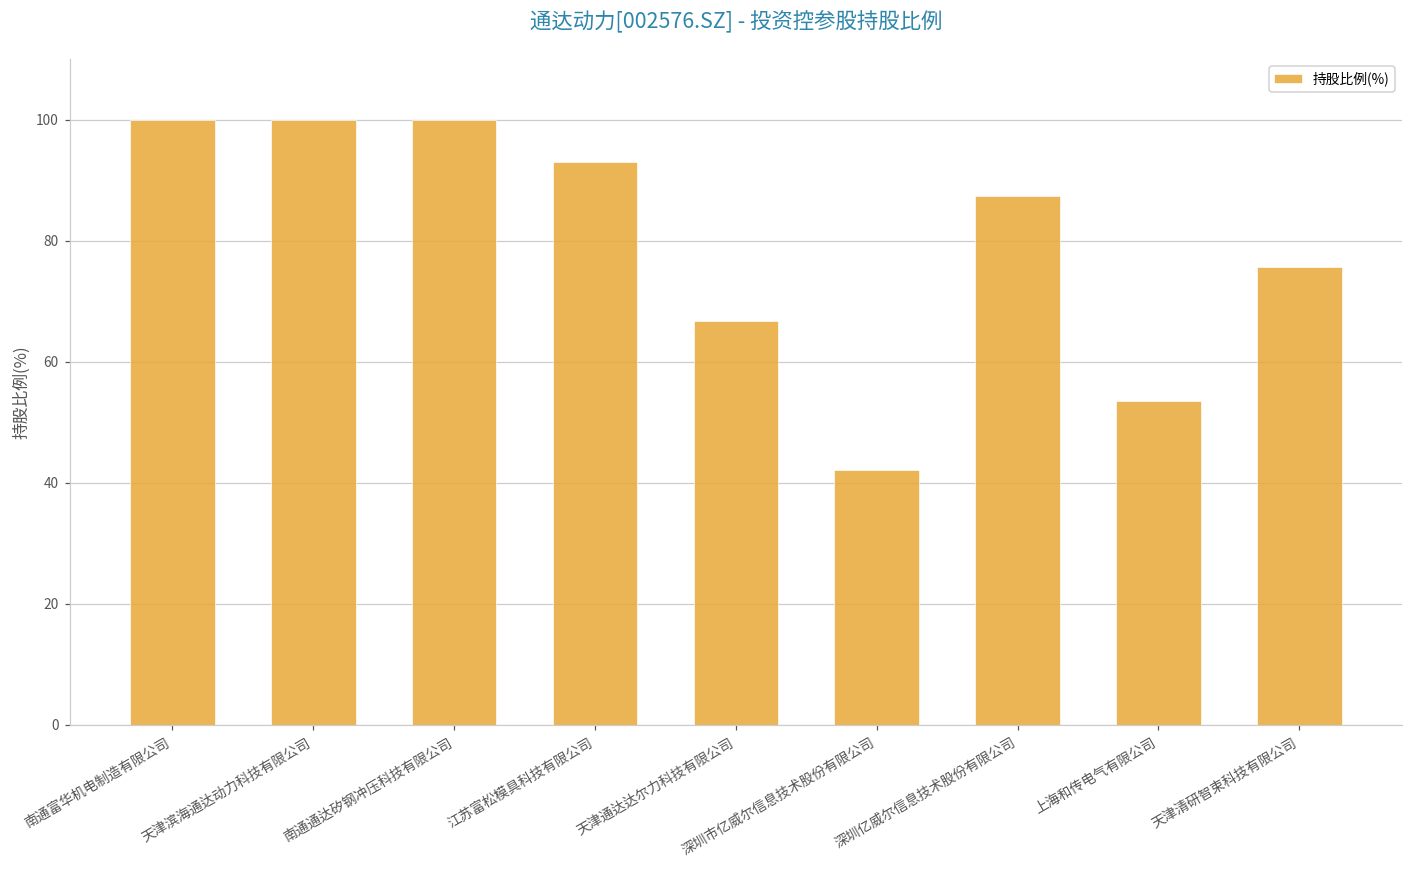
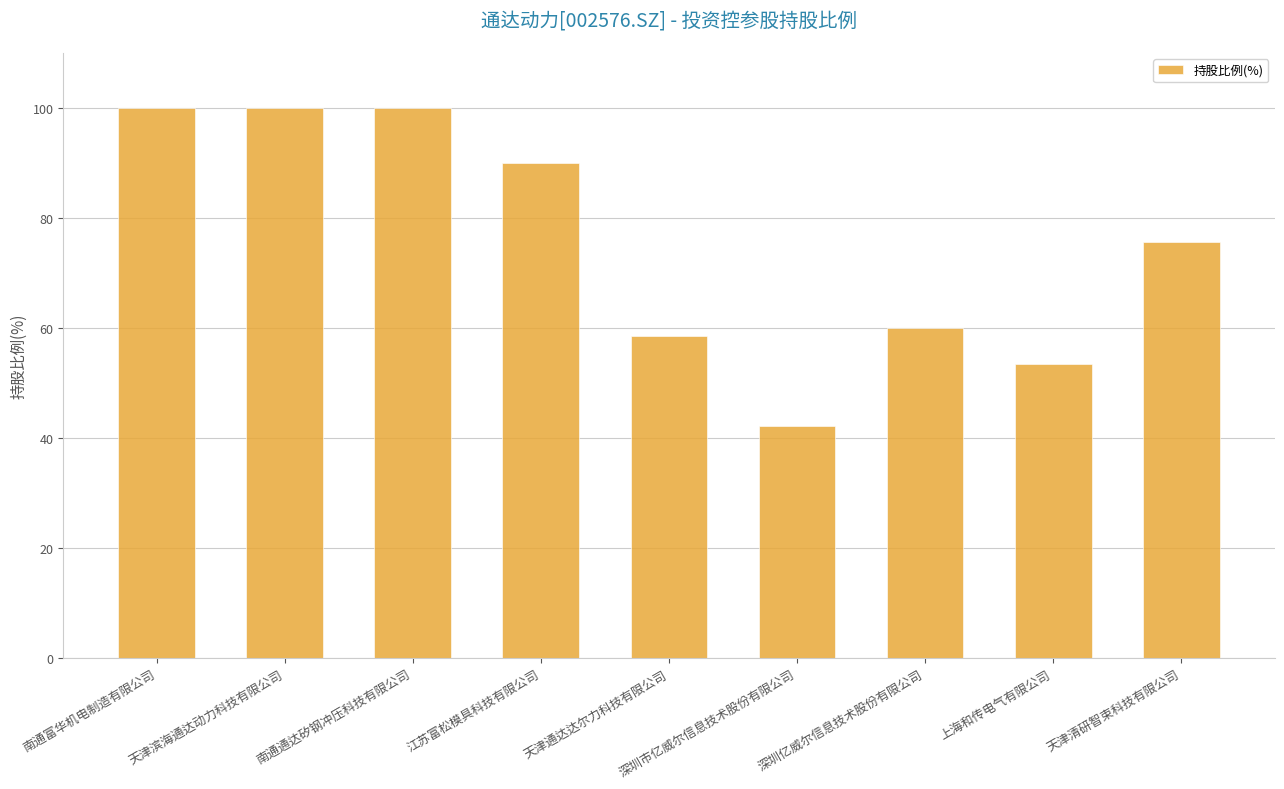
  {
    "南通富华机电制造有限公司": 100,
    "天津滨海通达动力科技有限公司": 100,
    "南通通达矽钢冲压科技有限公司": 100,
-   "江苏富松模具科技有限公司": 93,
-   "天津通达达尔力科技有限公司": 67,
+   "江苏富松模具科技有限公司": 90,
+   "天津通达达尔力科技有限公司": 59,
    "深圳市亿威尔信息技术股份有限公司": 42,
-   "深圳亿威尔信息技术股份有限公司": 87,
+   "深圳亿威尔信息技术股份有限公司": 60,
    "上海和传电气有限公司": 53,
    "天津清研智束科技有限公司": 76
  }
